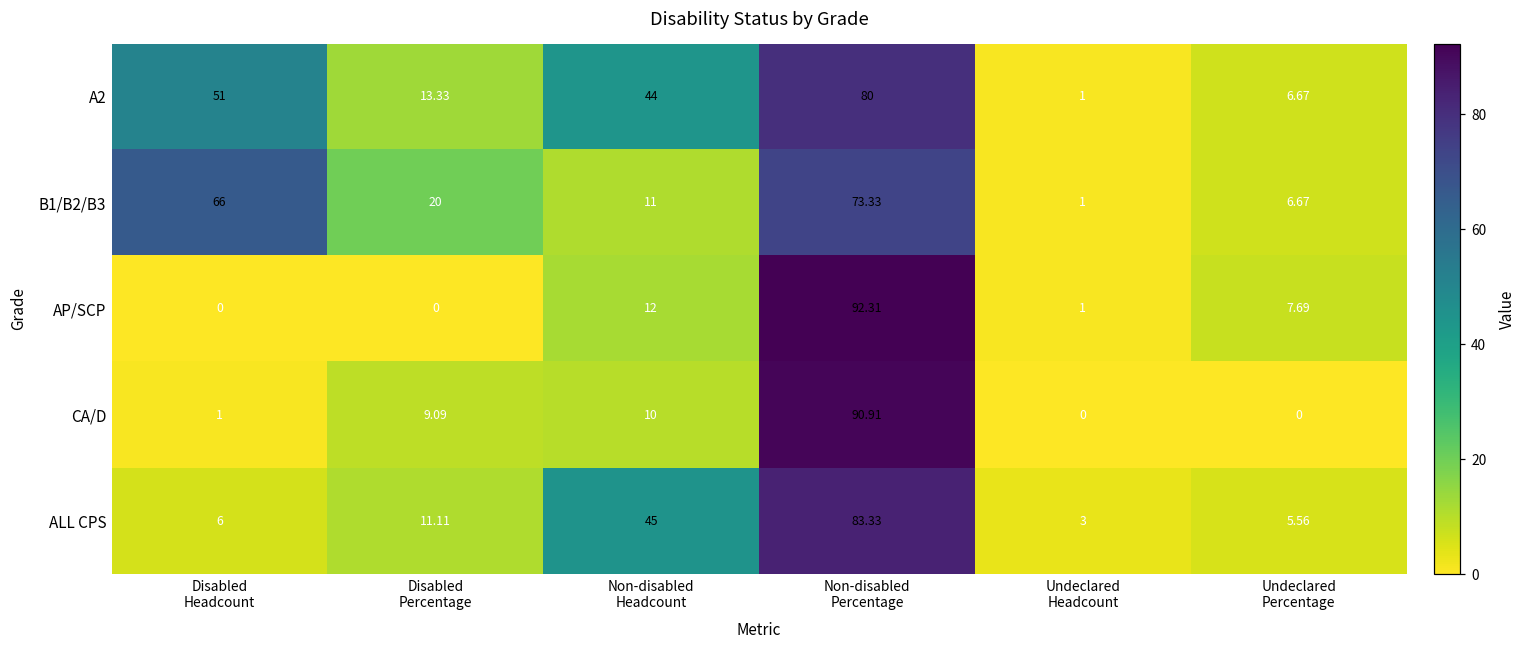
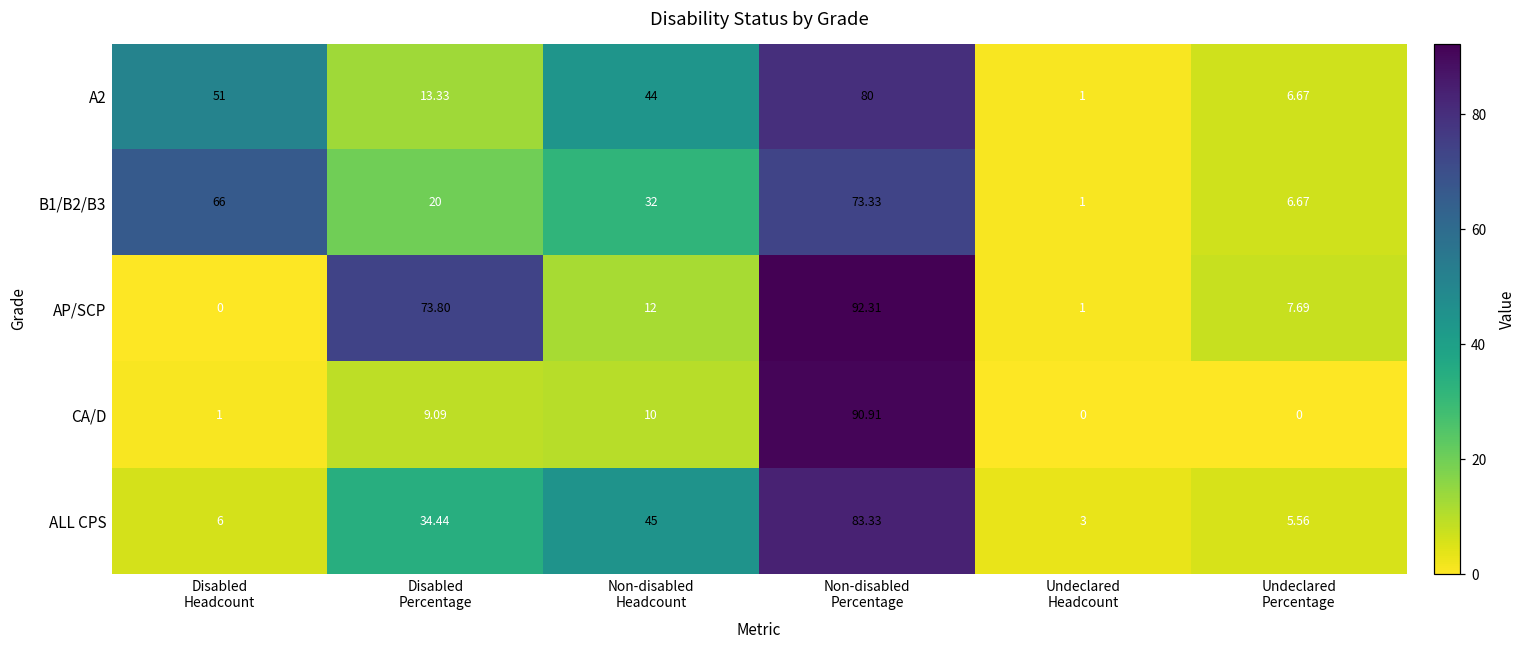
  {
    "A2": {
      "Disabled Headcount": 51,
      "Disabled Percentage": 13.33,
      "Non-disabled Headcount": 44,
      "Non-disabled Percentage": 80,
      "Undeclared Headcount": 1,
      "Undeclared Percentage": 6.67
    },
    "B1/B2/B3": {
      "Disabled Headcount": 66,
      "Disabled Percentage": 20,
-     "Non-disabled Headcount": 11,
+     "Non-disabled Headcount": 32,
      "Non-disabled Percentage": 73.33,
      "Undeclared Headcount": 1,
      "Undeclared Percentage": 6.67
    },
    "AP/SCP": {
      "Disabled Headcount": 0,
-     "Disabled Percentage": 0,
+     "Disabled Percentage": 73.80,
      "Non-disabled Headcount": 12,
      "Non-disabled Percentage": 92.31,
      "Undeclared Headcount": 1,
      "Undeclared Percentage": 7.69
    },
    "CA/D": {
      "Disabled Headcount": 1,
      "Disabled Percentage": 9.09,
      "Non-disabled Headcount": 10,
      "Non-disabled Percentage": 90.91,
      "Undeclared Headcount": 0,
      "Undeclared Percentage": 0
    },
    "ALL CPS": {
      "Disabled Headcount": 6,
-     "Disabled Percentage": 11.11,
+     "Disabled Percentage": 34.44,
      "Non-disabled Headcount": 45,
      "Non-disabled Percentage": 83.33,
      "Undeclared Headcount": 3,
      "Undeclared Percentage": 5.56
    }
  }
